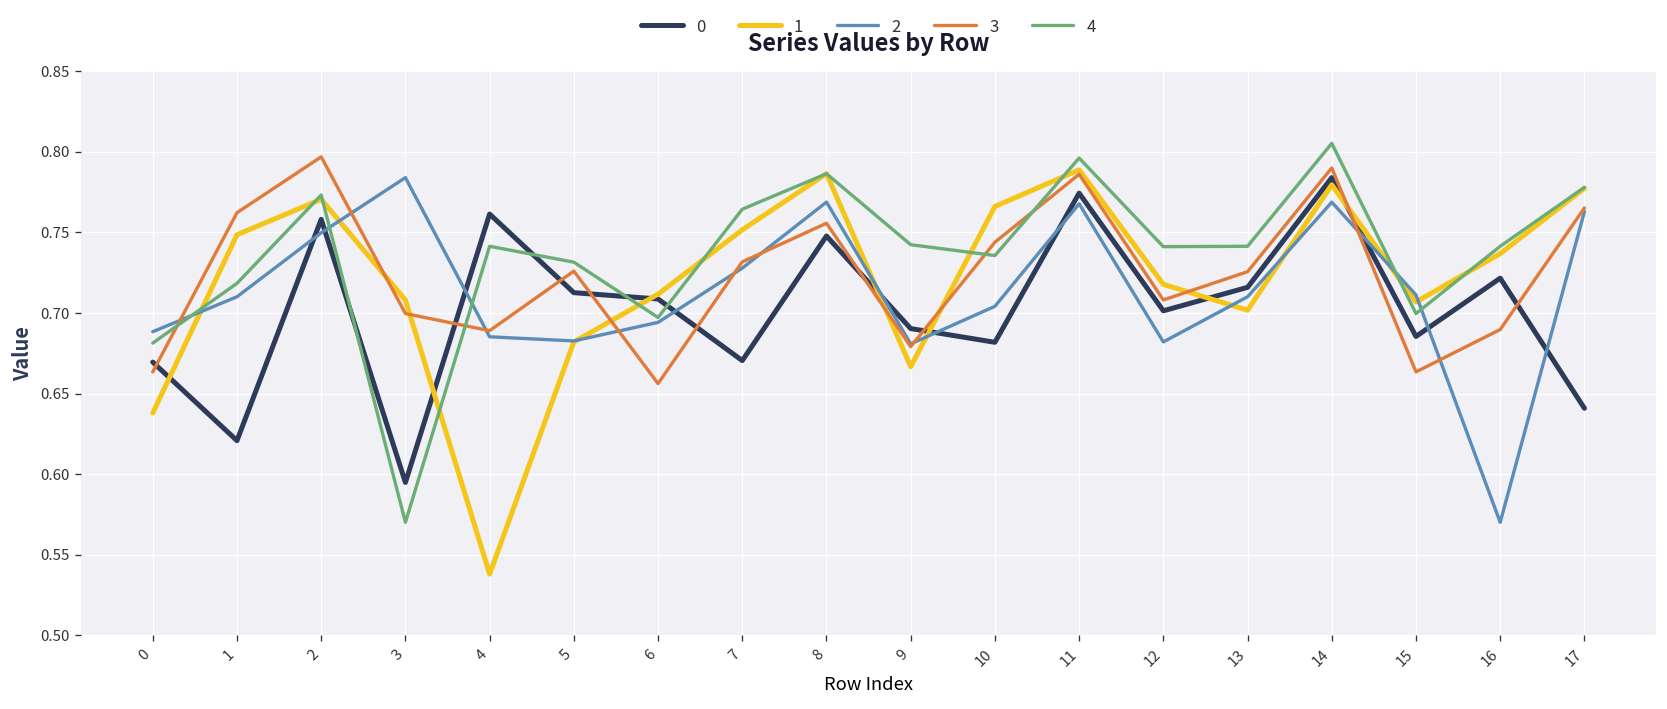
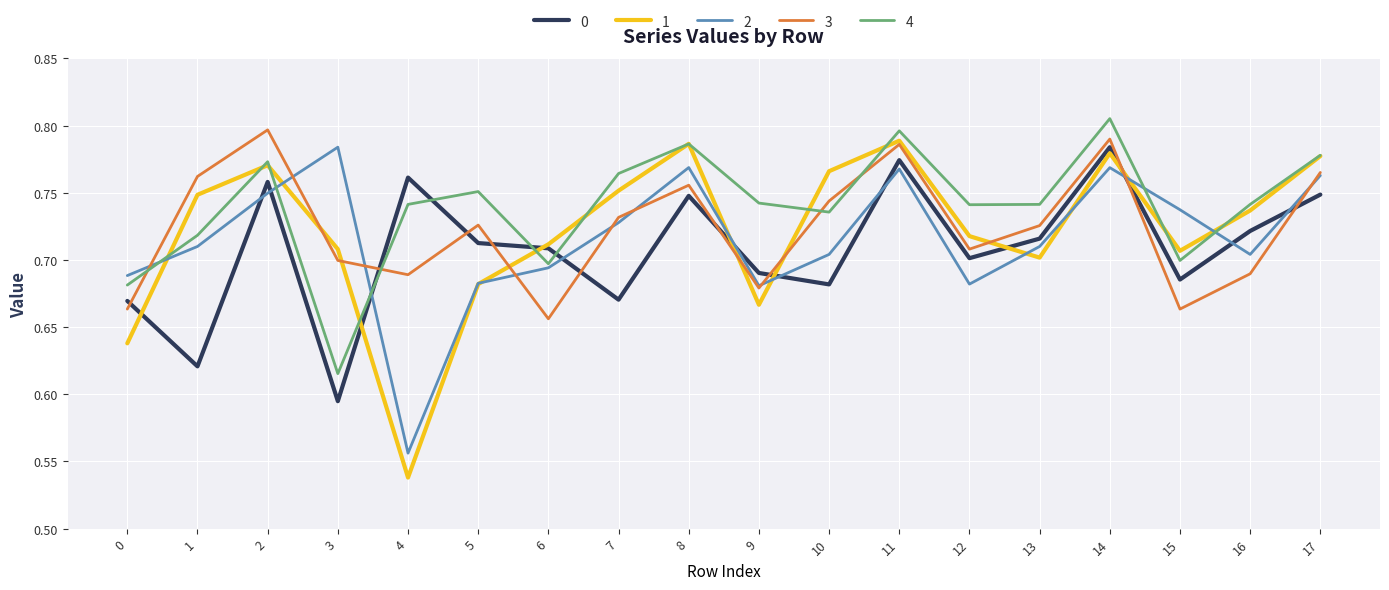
  {
    "0": {
      "0": 0.670,
      "1": 0.621,
      "2": 0.758,
      "3": 0.595,
      "4": 0.761,
      "5": 0.713,
      "6": 0.709,
      "7": 0.670,
      "8": 0.748,
      "9": 0.690,
      "10": 0.682,
      "11": 0.774,
      "12": 0.701,
      "13": 0.716,
      "14": 0.784,
      "15": 0.685,
      "16": 0.722,
-     "17": 0.641
+     "17": 0.749
    },
    "1": {
      "0": 0.638,
      "1": 0.749,
      "2": 0.771,
      "3": 0.708,
      "4": 0.538,
      "6": 0.712,
      "7": 0.752,
      "9": 0.667,
      "10": 0.766,
      "11": 0.789,
      "12": 0.718,
      "13": 0.702,
      "14": 0.779,
      "15": 0.707,
      "16": 0.737
    },
    "2": {
      "0": 0.688,
      "1": 0.710,
      "2": 0.750,
      "3": 0.784,
-     "4": 0.685,
+     "4": 0.556,
      "6": 0.694,
      "7": 0.728,
      "8": 0.769,
      "10": 0.704,
      "11": 0.768,
      "12": 0.682,
      "13": 0.710,
      "14": 0.769,
-     "15": 0.711,
-     "16": 0.570,
+     "15": 0.737,
+     "16": 0.704,
      "17": 0.763
    },
    "3": {
      "0": 0.663,
      "1": 0.762,
      "2": 0.797,
      "3": 0.700,
      "4": 0.689,
      "5": 0.726,
      "6": 0.656,
      "7": 0.732,
      "8": 0.756,
      "10": 0.744,
      "11": 0.786,
      "12": 0.708,
      "13": 0.726,
      "14": 0.790,
      "15": 0.663,
      "16": 0.690,
      "17": 0.765
    },
    "4": {
      "0": 0.681,
      "1": 0.718,
      "2": 0.773,
-     "3": 0.570,
+     "3": 0.615,
      "4": 0.741,
-     "5": 0.732,
+     "5": 0.751,
      "6": 0.697,
      "7": 0.764,
      "9": 0.742,
      "10": 0.736,
      "11": 0.796,
      "12": 0.741,
      "13": 0.741,
      "14": 0.805,
      "15": 0.700,
      "16": 0.741
    }
  }
